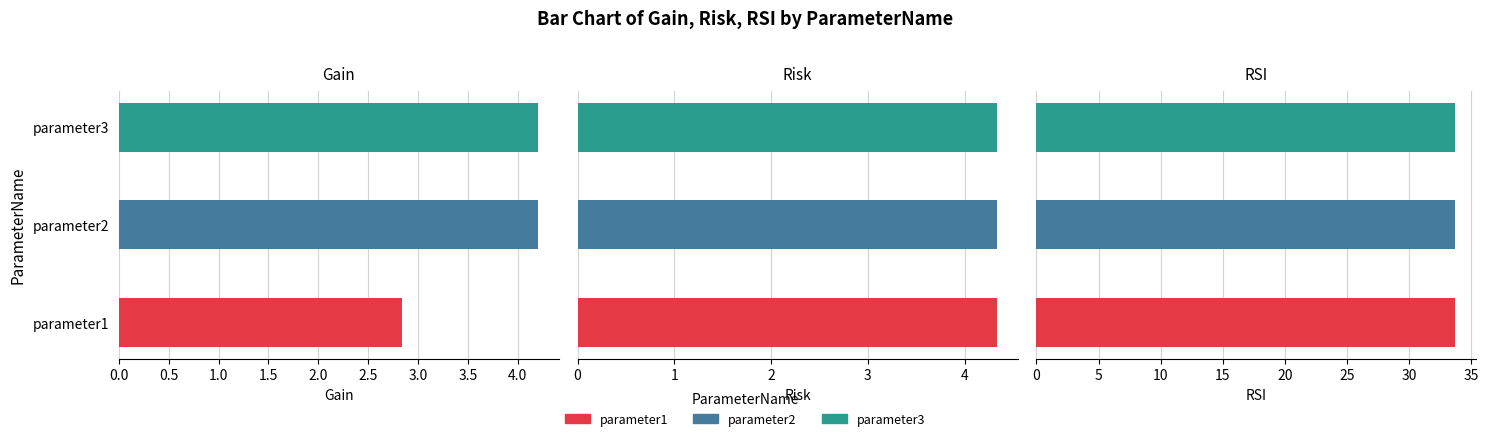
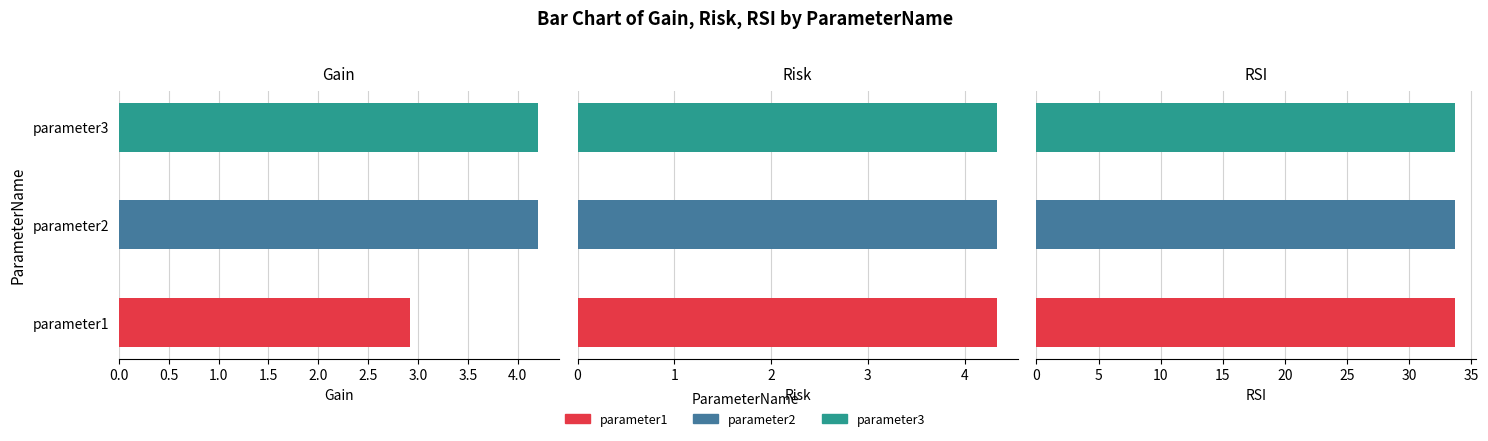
  {
    "Gain": {
      "parameter3": 4.2,
      "parameter2": 4.2,
-     "parameter1": 2.8
+     "parameter1": 2.9
    }
  }
